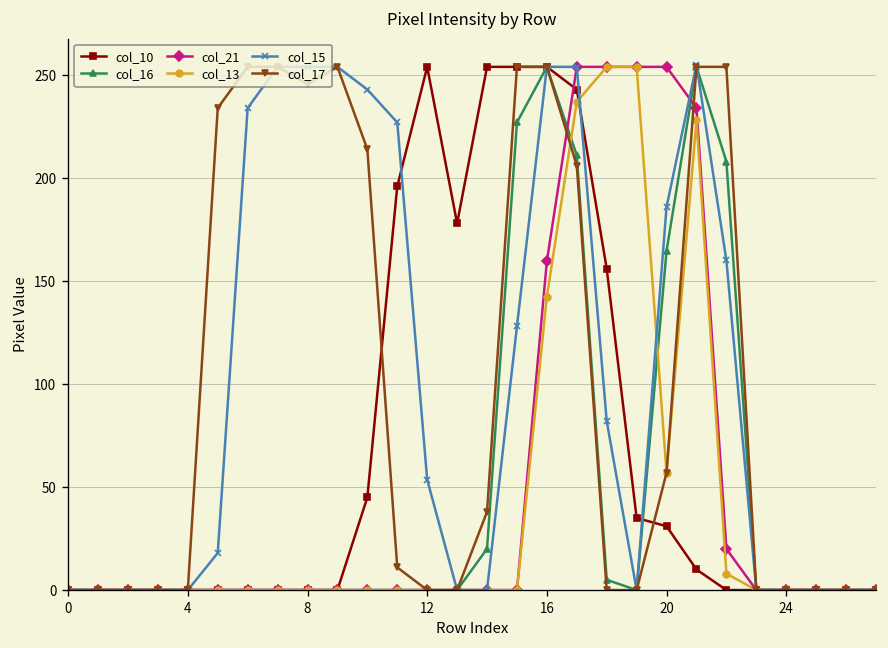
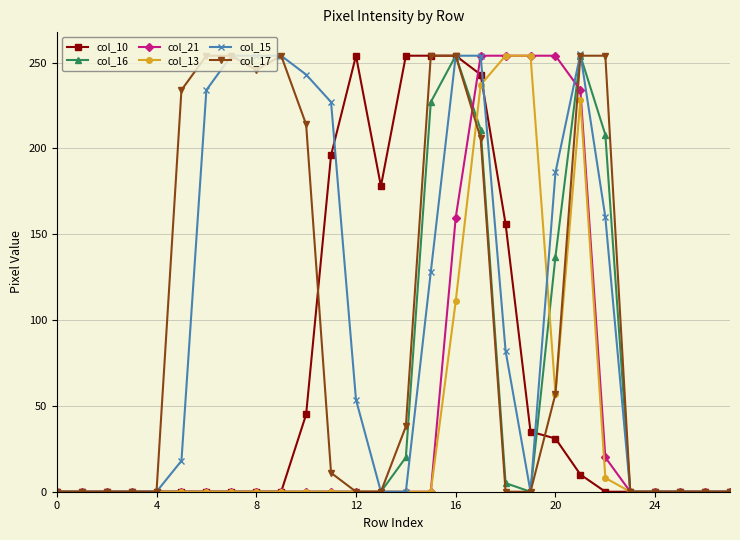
  {
    "col_10": {
      "12": 254,
      "20": 31
    },
    "col_16": {
-     "20": 165
+     "20": 137
    },
    "col_21": {
      "16": 160,
      "20": 254
    },
    "col_13": {
-     "16": 143
+     "16": 111
    },
    "col_15": {
      "12": 54,
      "20": 186
    }
  }
